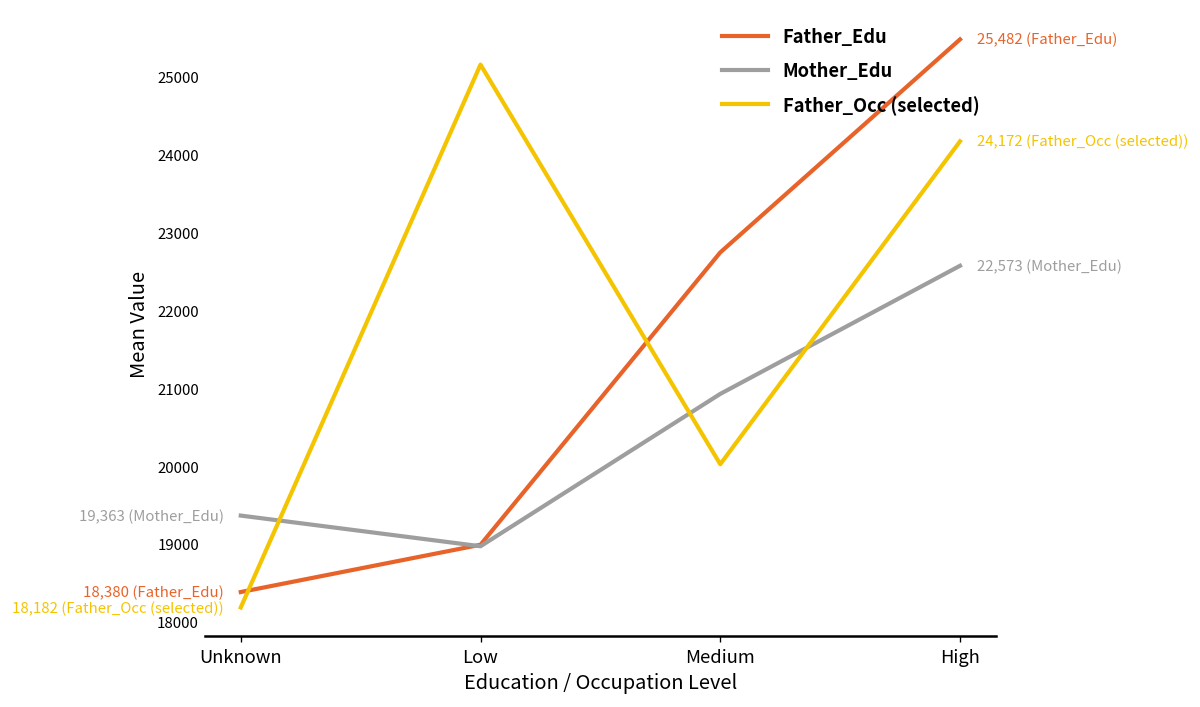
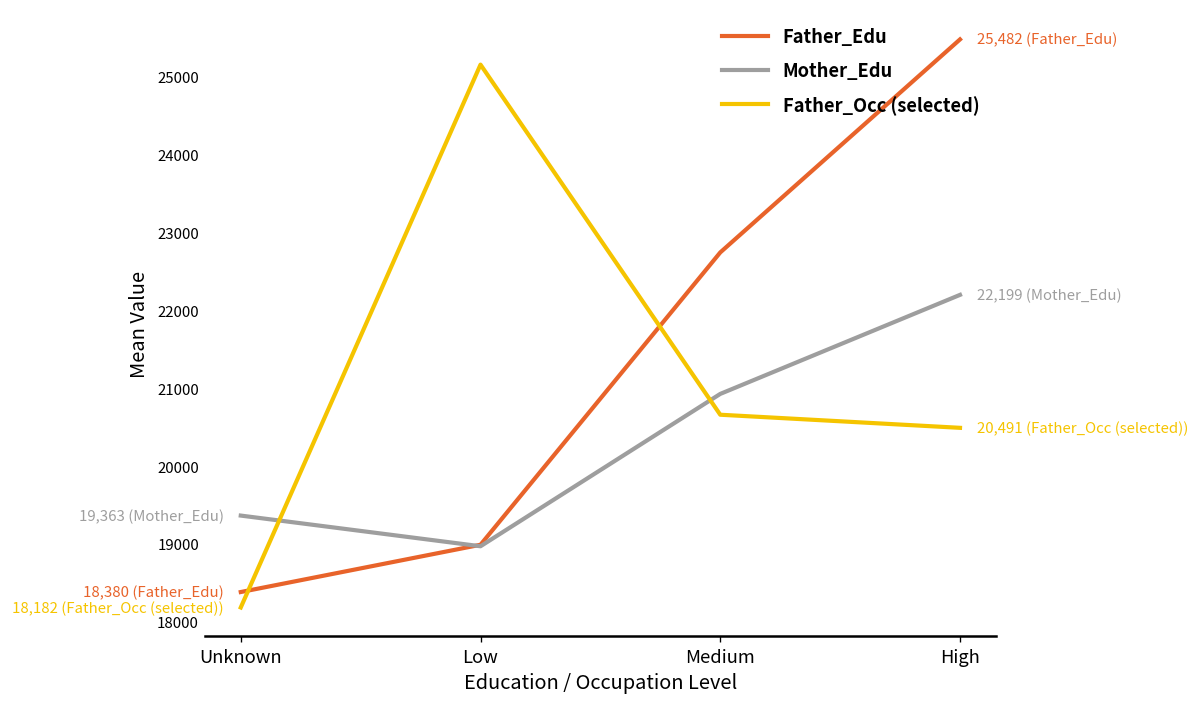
  {
    "Father_Edu": {
      "Unknown": "18,380",
      "High": "25,482"
    },
    "Mother_Edu": {
      "Unknown": "19,363",
-     "High": "22,573"
+     "High": "22,199"
    },
    "Father_Occ (selected)": {
      "Unknown": "18,182",
-     "Medium": "20000",
-     "High": "24,172"
+     "Medium": "20700",
+     "High": "20,491"
    }
  }
